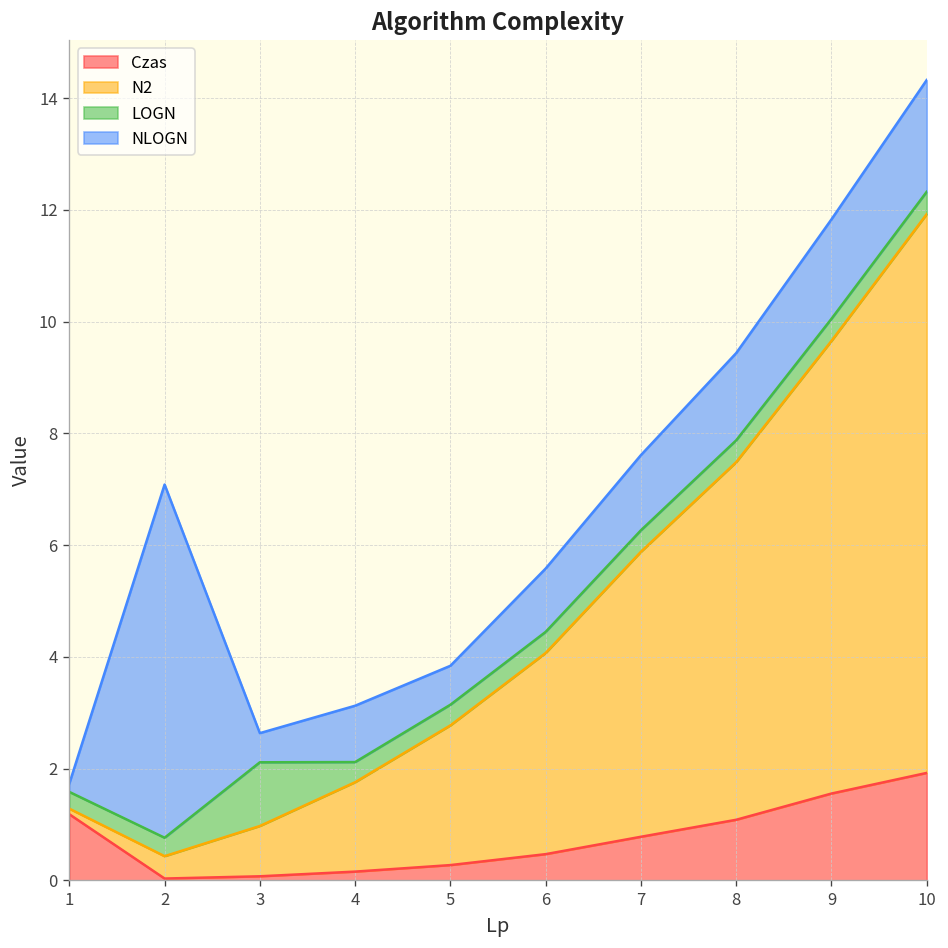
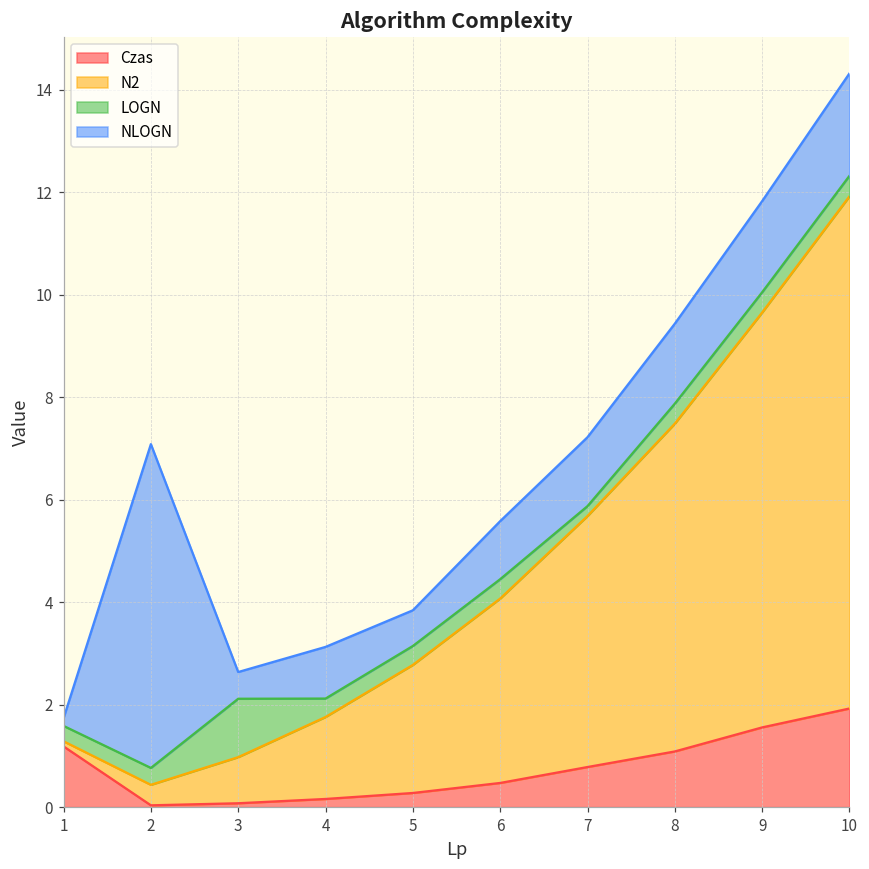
  {
    "Czas": {
      "1": 1.2,
      "2": 0.0,
      "3": 0.1,
      "4": 0.2,
      "5": 0.3,
      "6": 0.5,
      "7": 0.8,
      "8": 1.1,
      "9": 1.6,
      "10": 1.9
    },
    "N2": {
      "1": 0.1,
      "2": 0.4,
      "3": 0.9,
      "4": 1.6,
      "5": 2.5,
      "6": 3.6,
-     "7": 5.1,
+     "7": 4.9,
      "8": 6.4,
      "9": 8.1,
      "10": 10.0
    },
    "LOGN": {
      "1": 0.3,
      "2": 0.3,
      "3": 1.1,
      "4": 0.4,
      "5": 0.4,
      "6": 0.4,
-     "7": 0.4,
+     "7": 0.2,
      "8": 0.4,
      "9": 0.4,
      "10": 0.4
    },
    "NLOGN": {
      "1": 0.1,
      "2": 6.3,
      "3": 0.5,
      "4": 1.0,
      "5": 0.7,
      "6": 1.1,
      "7": 1.3,
      "8": 1.6,
      "9": 1.8,
      "10": 2.0
    }
  }
